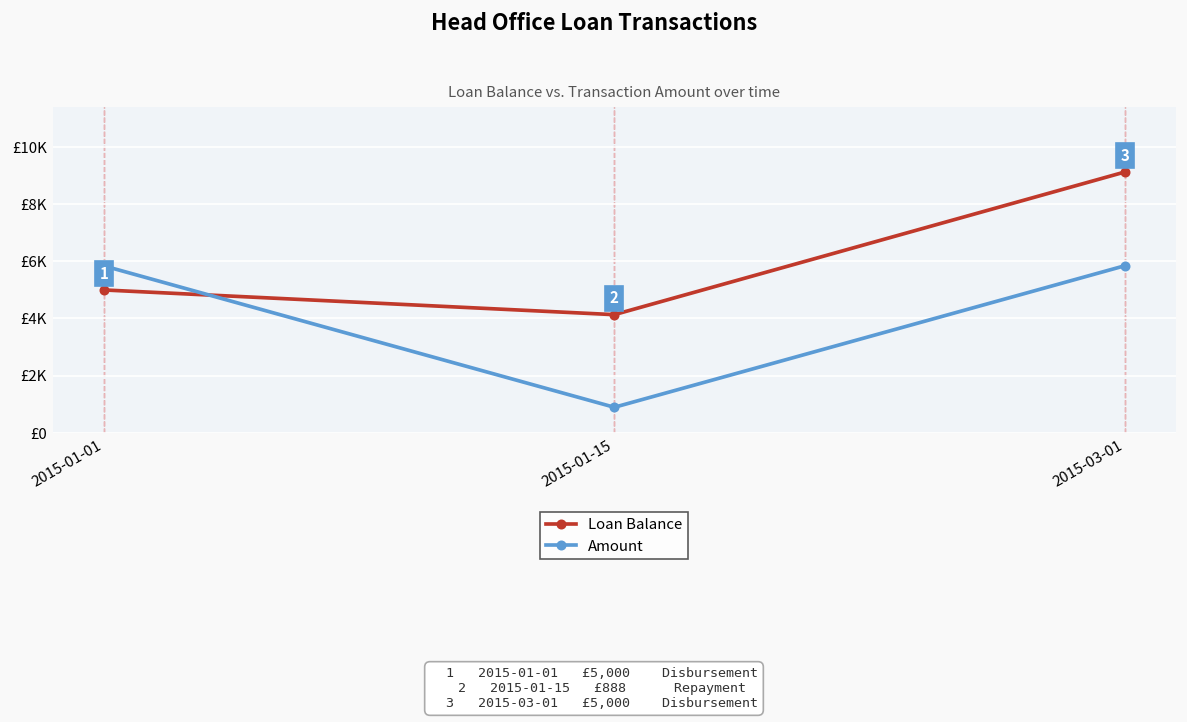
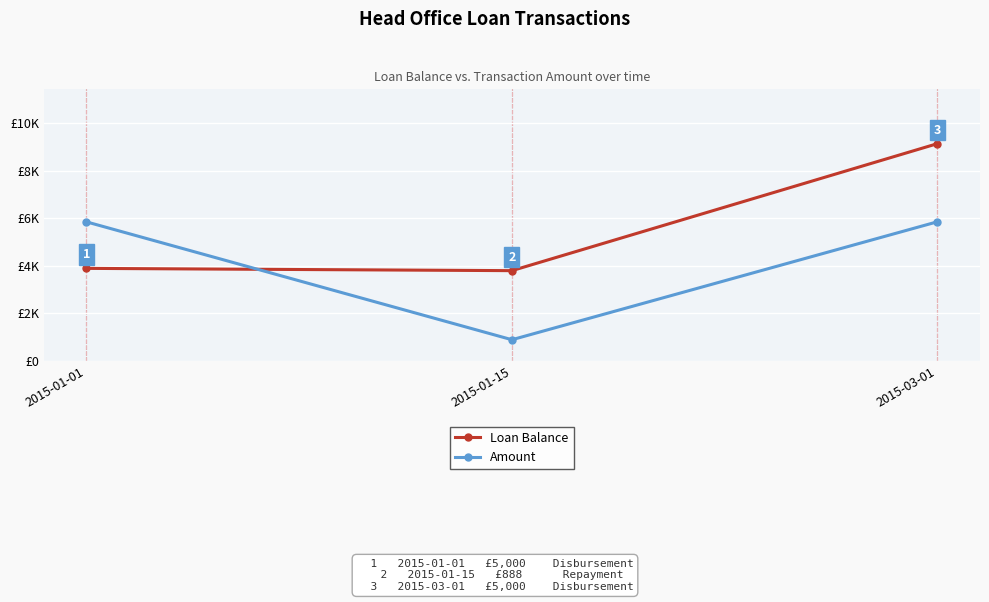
  {
    "Loan Balance": {
-     "2015-01-01": "£5000",
-     "2015-01-15": "£4100"
+     "2015-01-01": "£3900",
+     "2015-01-15": "£3800"
    },
    "Amount": {
      "2015-01-15": "£900",
      "2015-03-01": "£5800"
    }
  }
